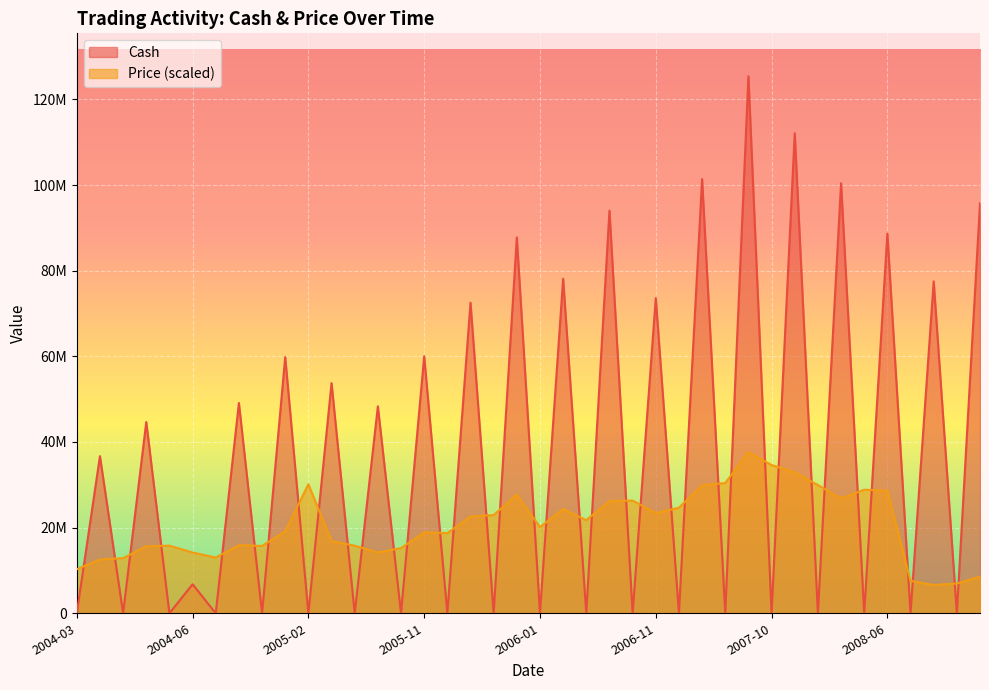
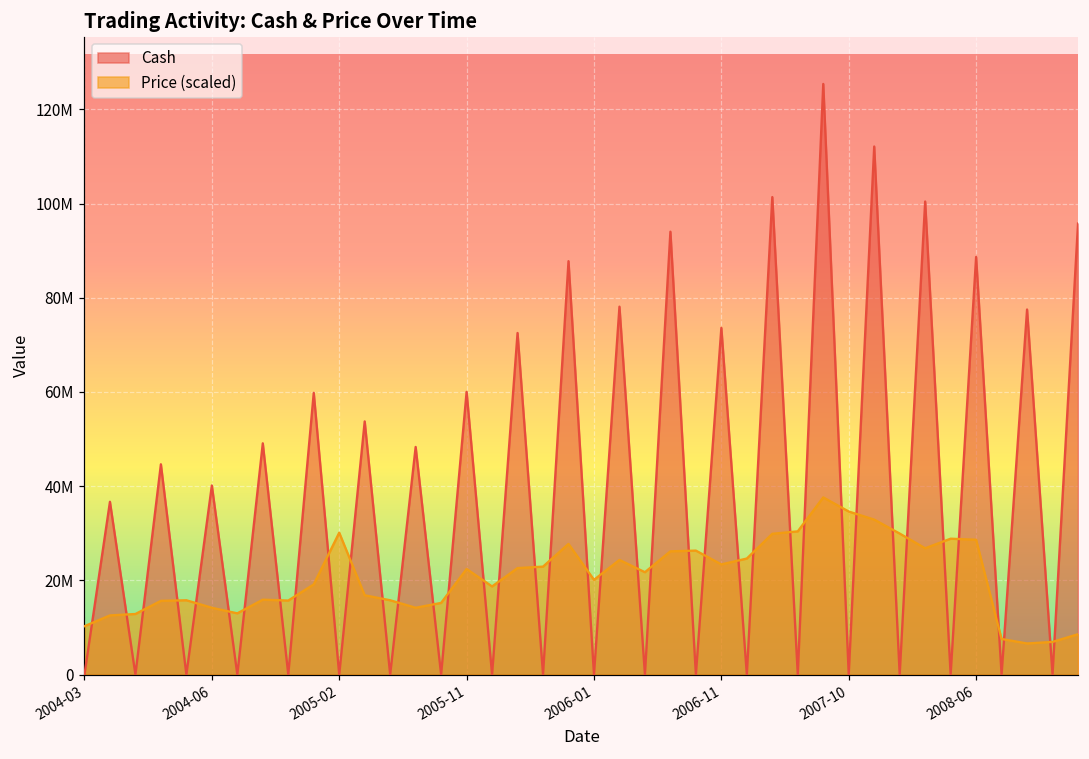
  {
    "Cash": {
      "2004-03": 0,
-     "2004-06": 7000000,
+     "2004-06": 40000000,
      "2005-02": 0,
      "2005-11": 60000000,
      "2006-01": 0,
      "2006-11": 74000000,
      "2007-10": 0,
      "2008-06": 89000000
    },
    "Price (scaled)": {
      "2004-03": 10000000,
      "2004-06": 14000000,
      "2005-02": 30000000,
-     "2005-11": 19000000,
+     "2005-11": 22000000,
      "2006-01": 20000000,
      "2006-11": 23000000,
      "2007-10": 35000000,
      "2008-06": 29000000
    }
  }
